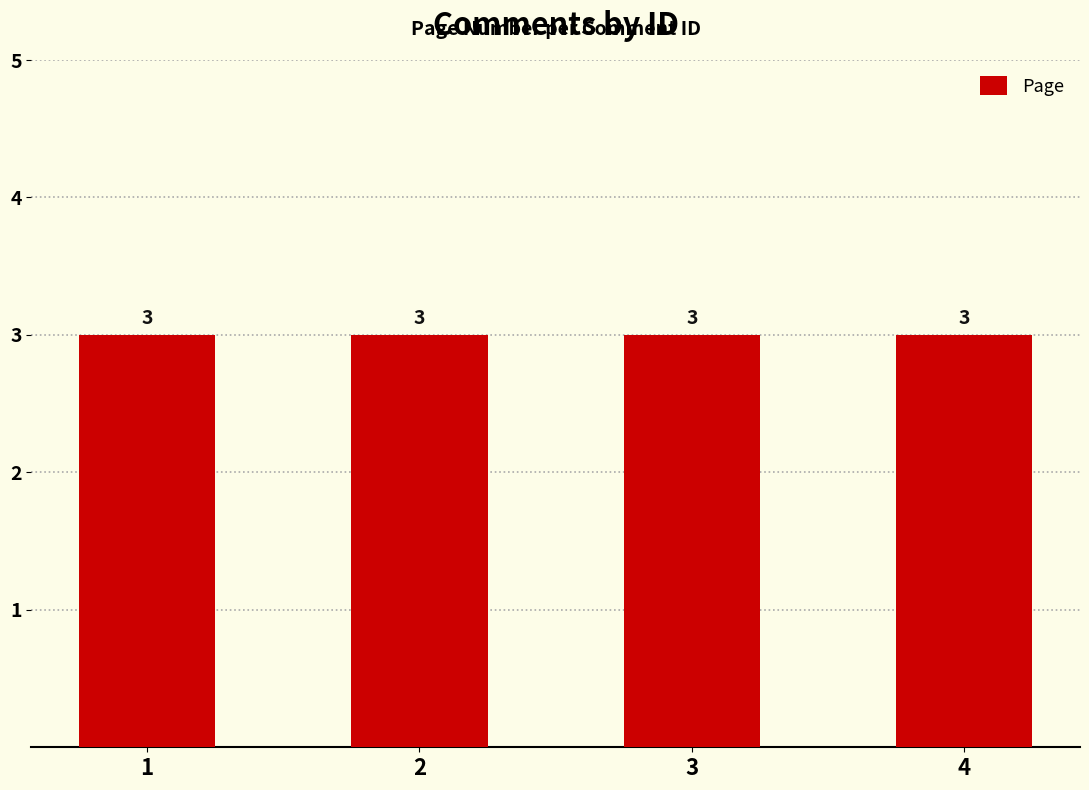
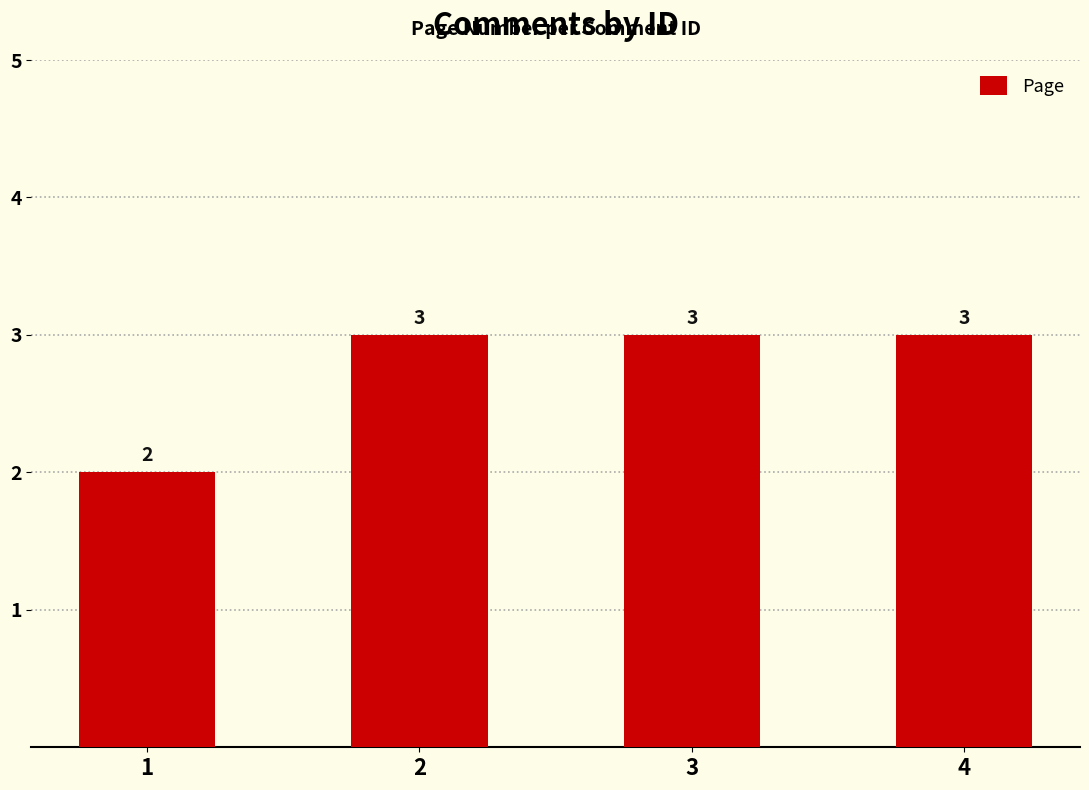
  {
-   "1": 3,
+   "1": 2,
    "2": 3,
    "3": 3,
    "4": 3
  }
